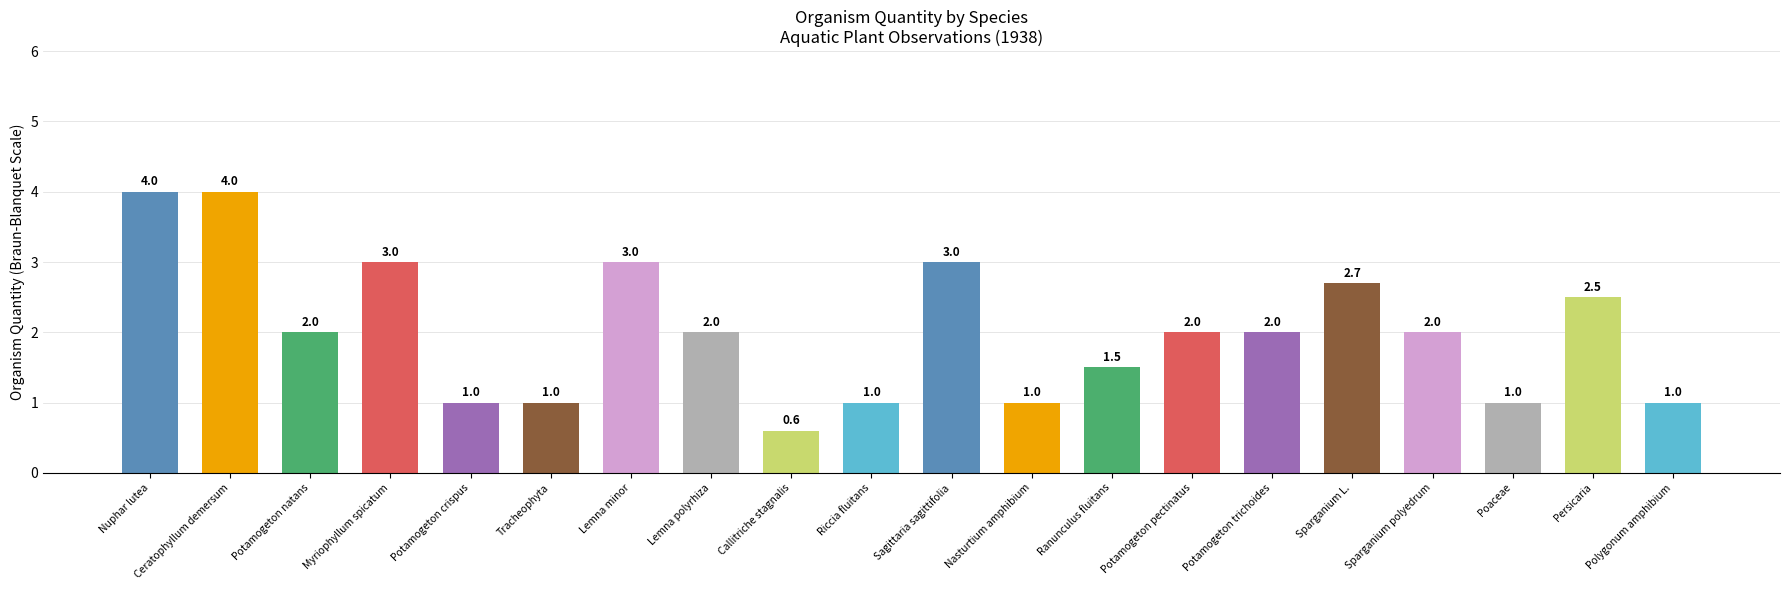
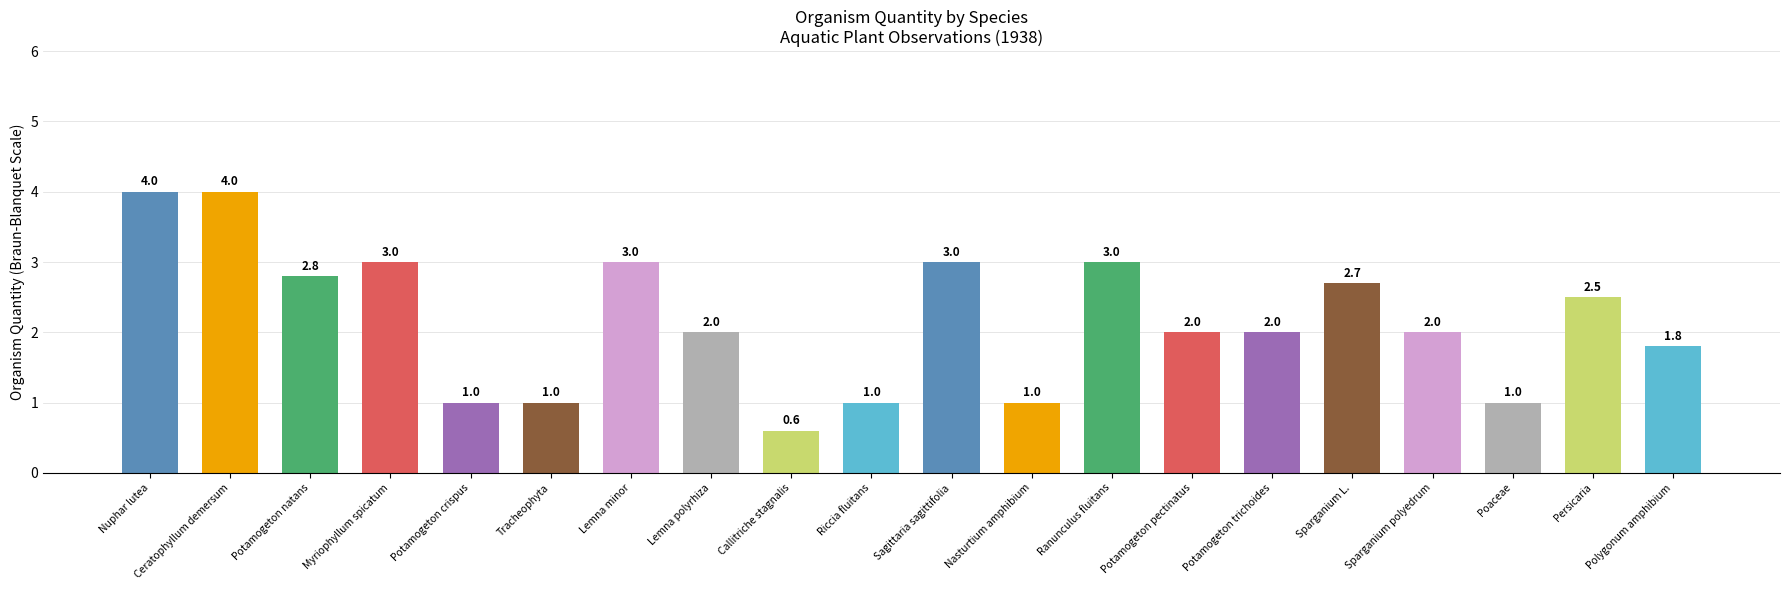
  {
    "Nuphar lutea": 4.0,
    "Ceratophyllum demersum": 4.0,
-   "Potamogeton natans": 2.0,
+   "Potamogeton natans": 2.8,
    "Myriophyllum spicatum": 3.0,
    "Potamogeton crispus": 1.0,
    "Tracheophyta": 1.0,
    "Lemna minor": 3.0,
    "Lemna polyrhiza": 2.0,
    "Callitriche stagnalis": 0.6,
    "Riccia fluitans": 1.0,
    "Sagittaria sagittifolia": 3.0,
    "Nasturtium amphibium": 1.0,
-   "Ranunculus fluitans": 1.5,
+   "Ranunculus fluitans": 3.0,
    "Potamogeton pectinatus": 2.0,
    "Potamogeton trichoides": 2.0,
    "Sparganium L.": 2.7,
    "Sparganium polyedrum": 2.0,
    "Poaceae": 1.0,
    "Persicaria": 2.5,
-   "Polygonum amphibium": 1.0
+   "Polygonum amphibium": 1.8
  }
